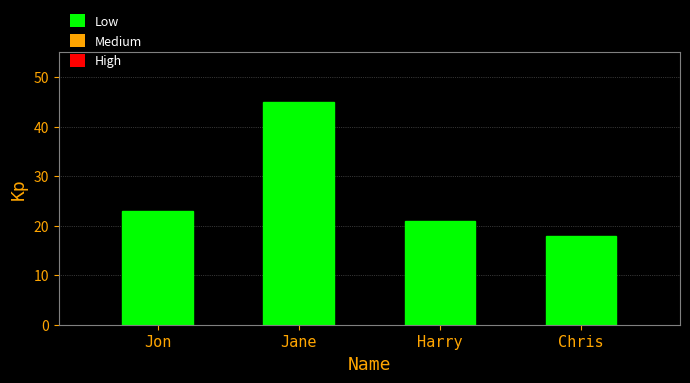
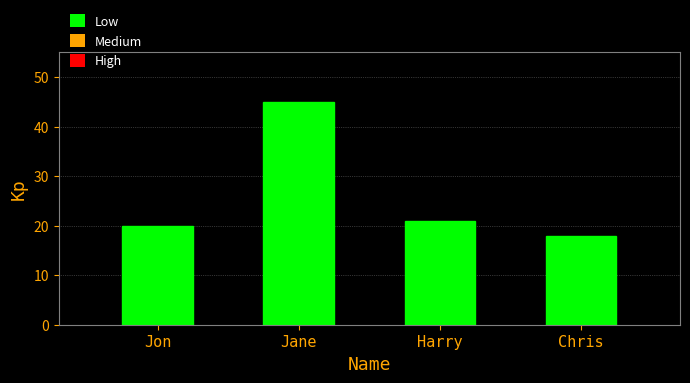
  {
-   "Jon": 23,
+   "Jon": 20,
    "Jane": 45,
    "Harry": 21,
    "Chris": 18
  }
